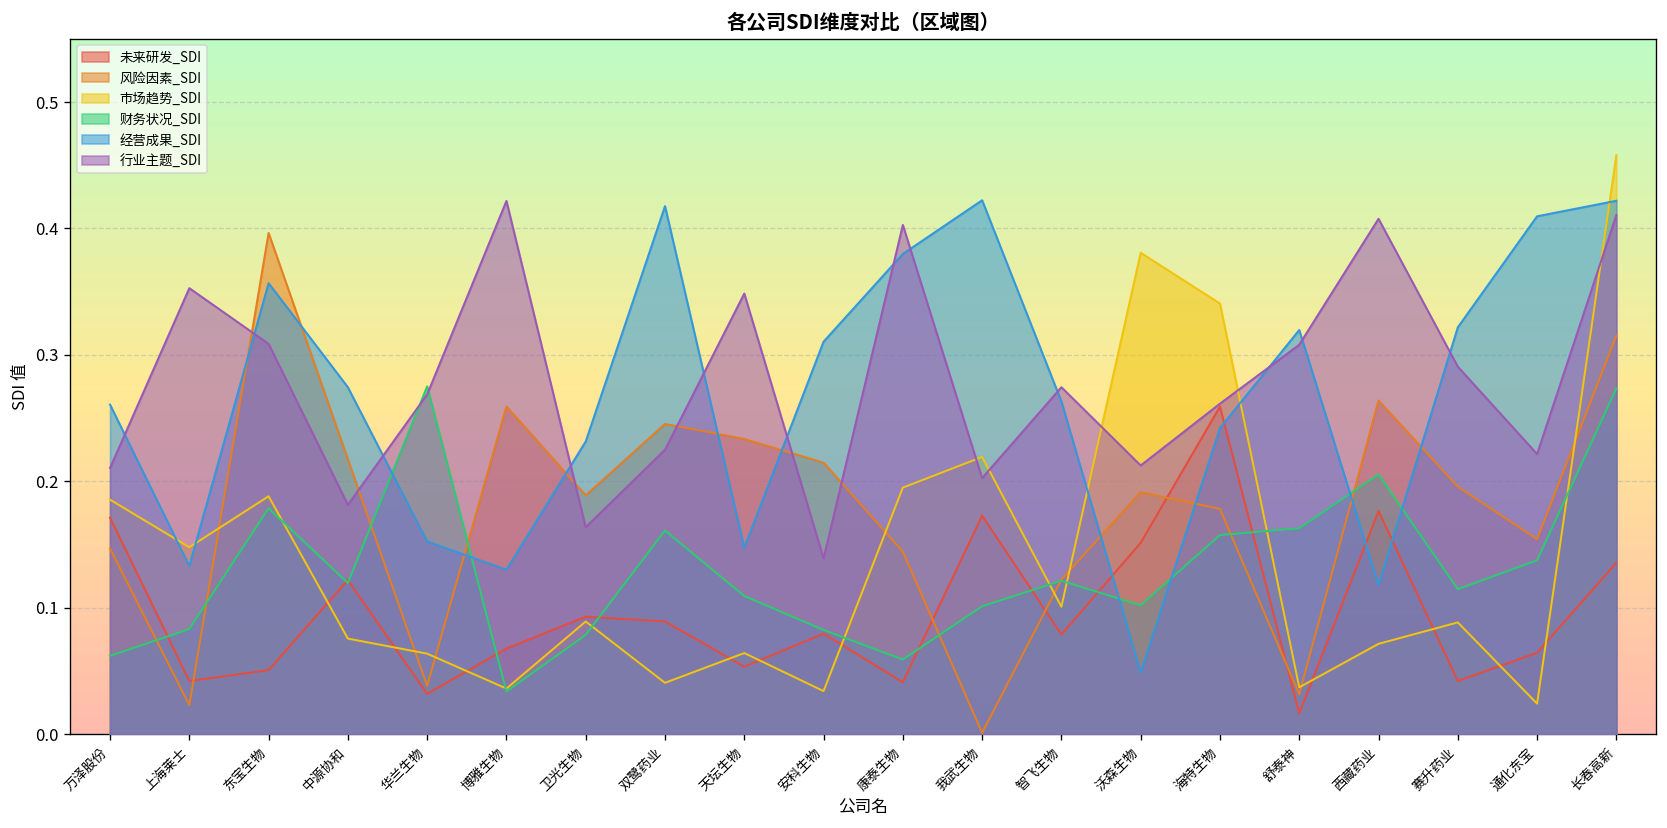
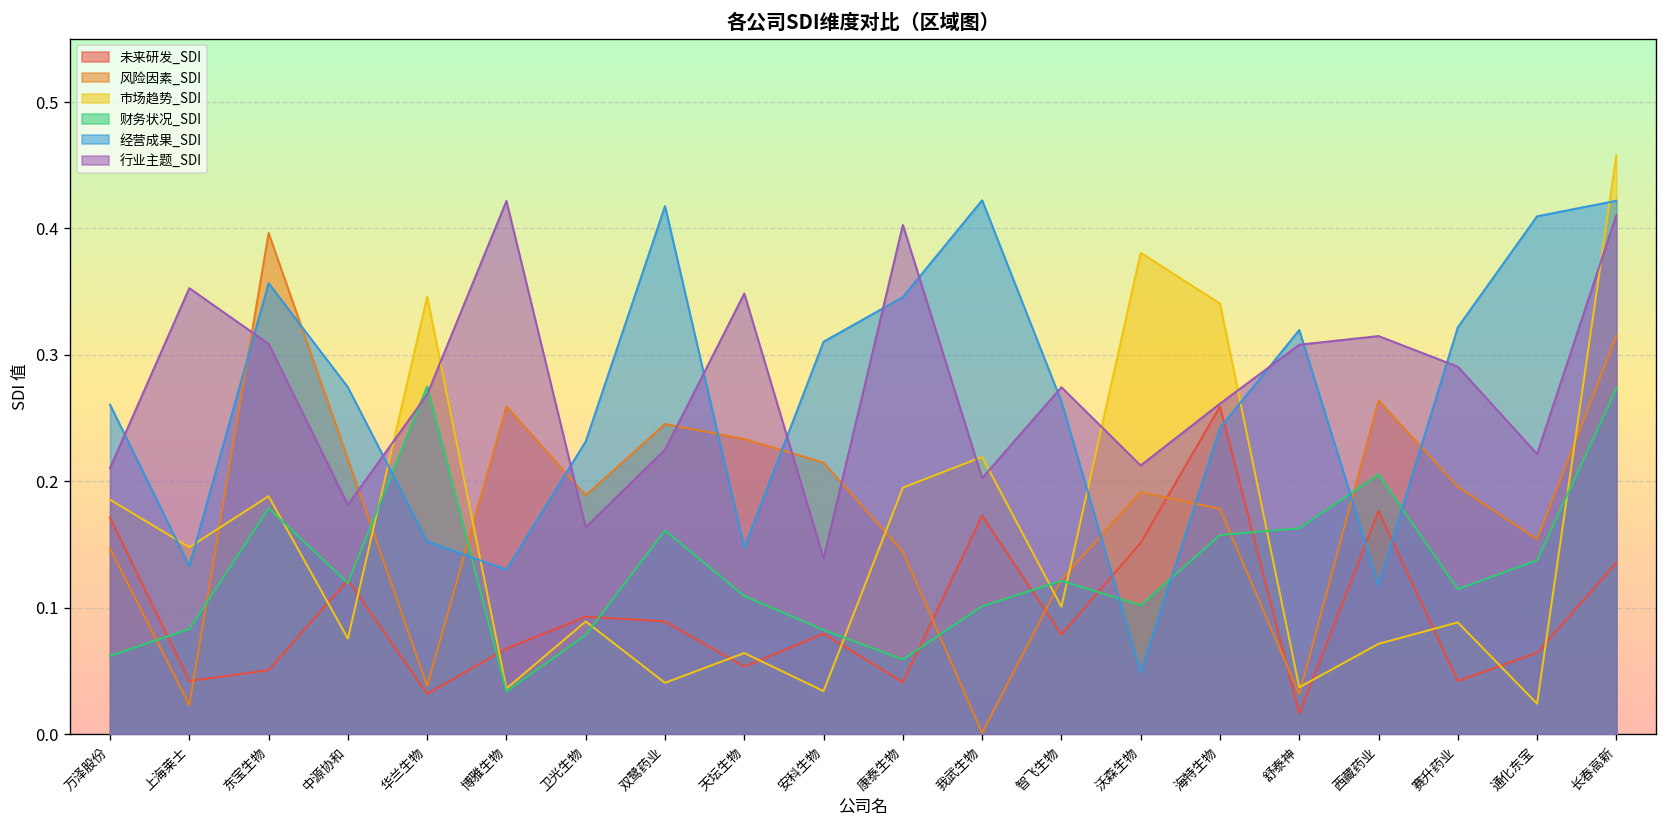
  {
    "市场趋势_SDI": {
      "万泽股份": 0.185,
      "上海莱士": 0.148,
      "东宝生物": 0.188,
      "中源协和": 0.076,
-     "华兰生物": 0.064,
+     "华兰生物": 0.346,
      "卫光生物": 0.089,
      "双鹭药业": 0.040,
      "天坛生物": 0.064,
      "安科生物": 0.034,
      "康泰生物": 0.195,
      "我武生物": 0.219,
      "智飞生物": 0.101,
      "沃森生物": 0.381,
      "海特生物": 0.341,
      "舒泰神": 0.037,
      "西藏药业": 0.071,
      "赛升药业": 0.088,
      "通化东宝": 0.024,
      "长春高新": 0.458
    },
    "财务状况_SDI": {
      "万泽股份": 0.062,
      "上海莱士": 0.083,
      "东宝生物": 0.179,
      "华兰生物": 0.275,
      "卫光生物": 0.078,
      "双鹭药业": 0.161,
      "天坛生物": 0.109,
      "安科生物": 0.082,
      "康泰生物": 0.059,
      "我武生物": 0.101,
      "沃森生物": 0.102,
      "海特生物": 0.157,
      "舒泰神": 0.163,
      "西藏药业": 0.205,
      "赛升药业": 0.115,
      "通化东宝": 0.137,
      "长春高新": 0.273
    },
    "经营成果_SDI": {
      "万泽股份": 0.261,
      "上海莱士": 0.133,
      "东宝生物": 0.357,
      "中源协和": 0.274,
      "华兰生物": 0.152,
      "博雅生物": 0.130,
      "卫光生物": 0.231,
      "双鹭药业": 0.418,
      "天坛生物": 0.147,
      "安科生物": 0.310,
-     "康泰生物": 0.380,
+     "康泰生物": 0.346,
      "我武生物": 0.422,
      "智飞生物": 0.263,
      "沃森生物": 0.049,
      "海特生物": 0.242,
      "舒泰神": 0.320,
      "西藏药业": 0.118,
      "赛升药业": 0.322,
      "通化东宝": 0.410,
      "长春高新": 0.422
    },
    "行业主题_SDI": {
      "万泽股份": 0.210,
      "上海莱士": 0.353,
      "东宝生物": 0.309,
      "中源协和": 0.181,
      "华兰生物": 0.269,
      "博雅生物": 0.422,
      "卫光生物": 0.164,
      "双鹭药业": 0.225,
      "天坛生物": 0.348,
      "安科生物": 0.139,
      "康泰生物": 0.403,
      "我武生物": 0.202,
      "智飞生物": 0.274,
      "沃森生物": 0.212,
      "舒泰神": 0.308,
-     "西藏药业": 0.408,
+     "西藏药业": 0.315,
      "赛升药业": 0.291,
      "通化东宝": 0.222,
      "长春高新": 0.411
    }
  }
